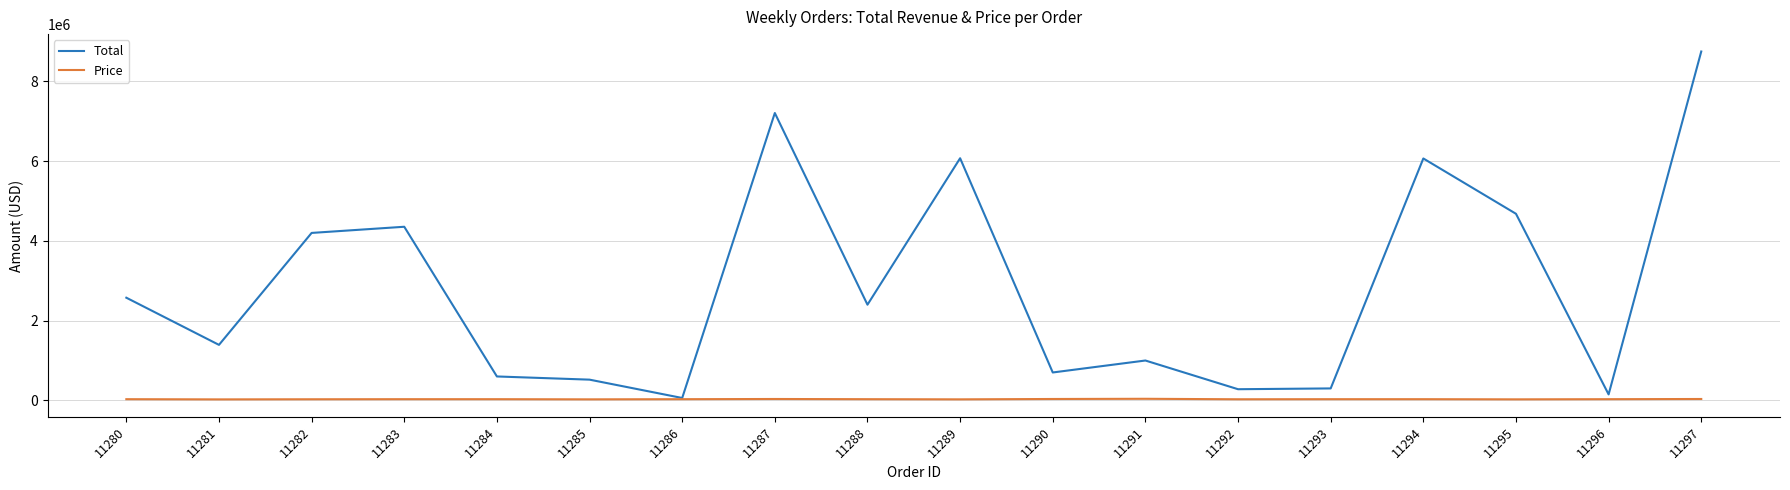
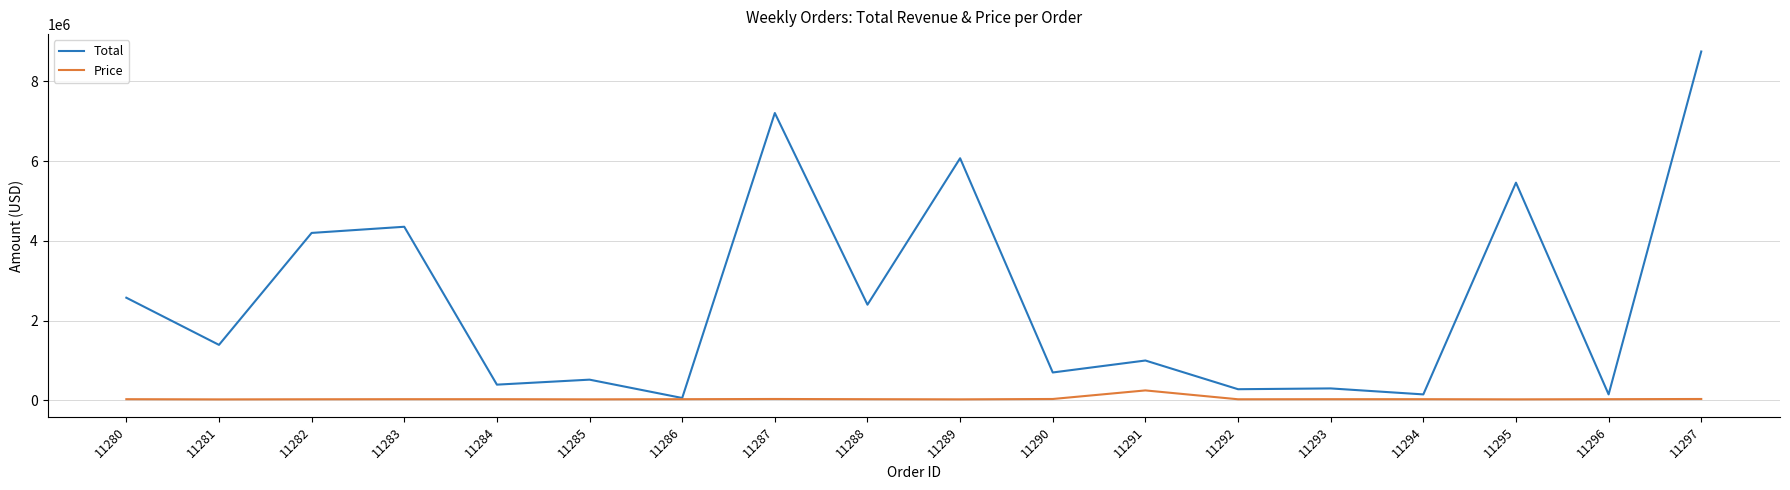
  {
    "Total": {
      "11280": 2600000,
      "11281": 1400000,
      "11282": 4200000,
      "11283": 4400000,
-     "11284": 600000,
+     "11284": 400000,
      "11285": 500000,
      "11287": 7200000,
      "11288": 2400000,
      "11289": 6100000,
      "11290": 700000,
      "11291": 1000000,
      "11292": 300000,
      "11293": 300000,
-     "11294": 6100000,
-     "11295": 4700000,
+     "11294": 200000,
+     "11295": 5500000,
      "11296": 200000,
      "11297": 8800000
    },
    "Price": {
      "11280": 0,
      "11281": 0,
      "11282": 0,
      "11283": 0,
      "11284": 0,
      "11285": 0,
      "11287": 0,
      "11288": 0,
      "11289": 0,
      "11290": 0,
-     "11291": 0,
+     "11291": 300000,
      "11292": 0,
      "11293": 0,
      "11294": 0,
      "11295": 0,
      "11296": 0,
      "11297": 0
    }
  }
